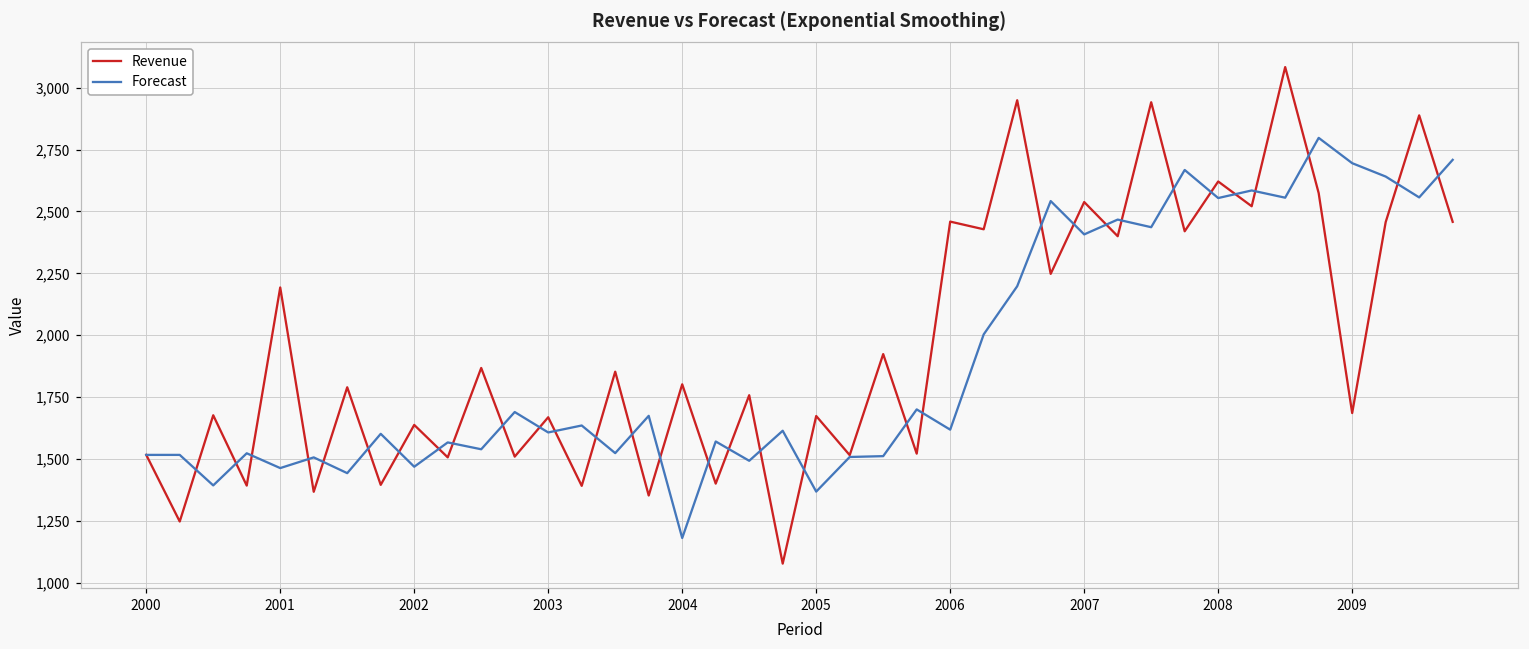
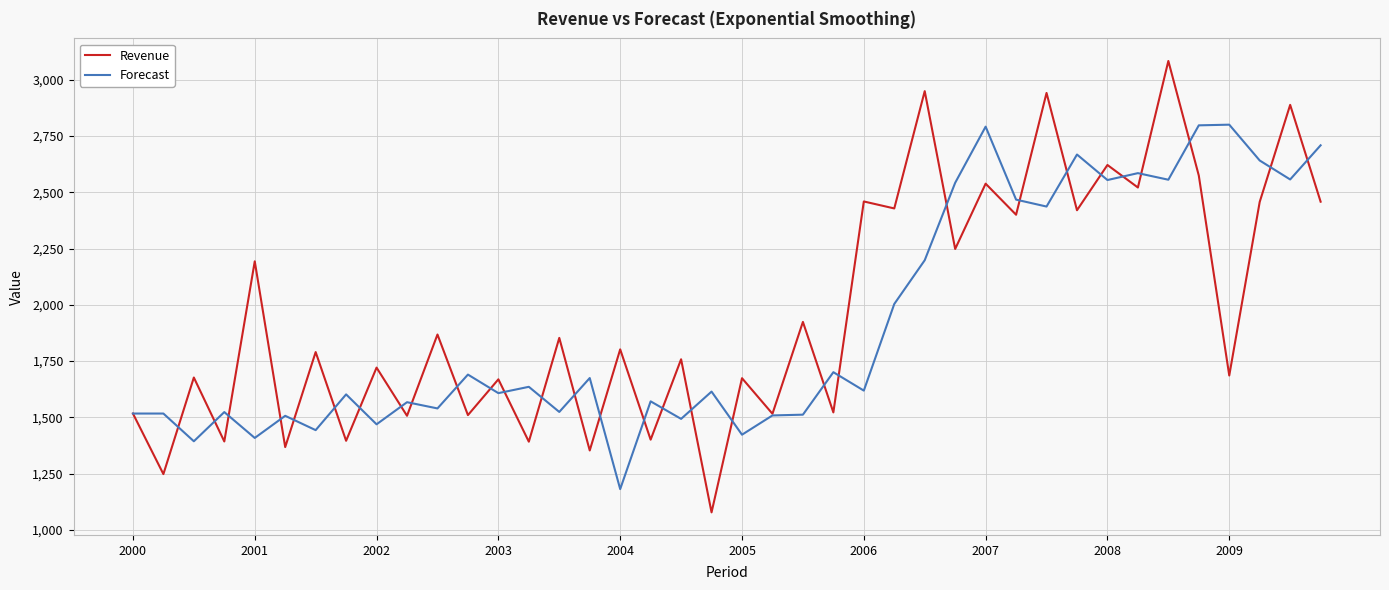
  {
    "Revenue": {
      "2001": "2,190",
-     "2002": "1,640",
+     "2002": "1,720",
      "2003": "1,670",
      "2004": "1,800",
      "2005": "1,670",
      "2006": "2,460",
      "2007": "2,540",
      "2008": "2,620",
      "2009": "1,690"
    },
    "Forecast": {
-     "2001": "1,460",
+     "2001": "1,410",
      "2002": "1,470",
      "2003": "1,610",
      "2004": "1,180",
-     "2005": "1,370",
+     "2005": "1,420",
      "2006": "1,620",
-     "2007": "2,410",
+     "2007": "2,790",
      "2008": "2,550",
-     "2009": "2,690"
+     "2009": "2,800"
    }
  }
